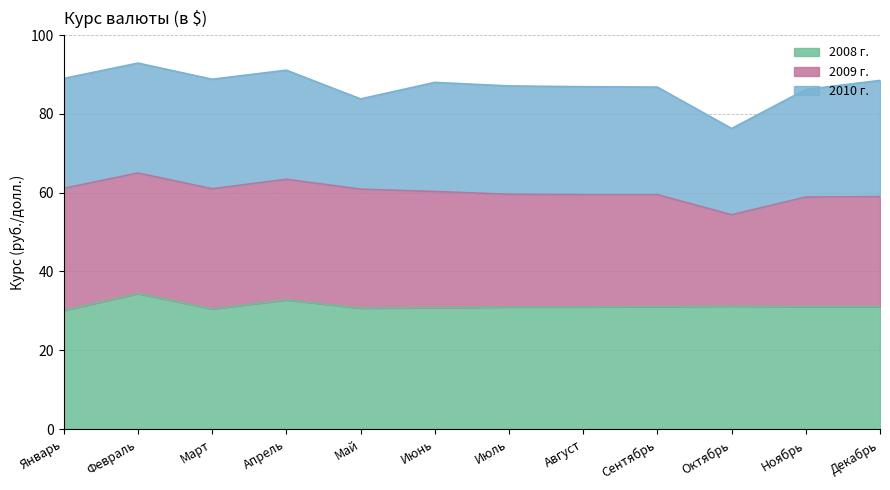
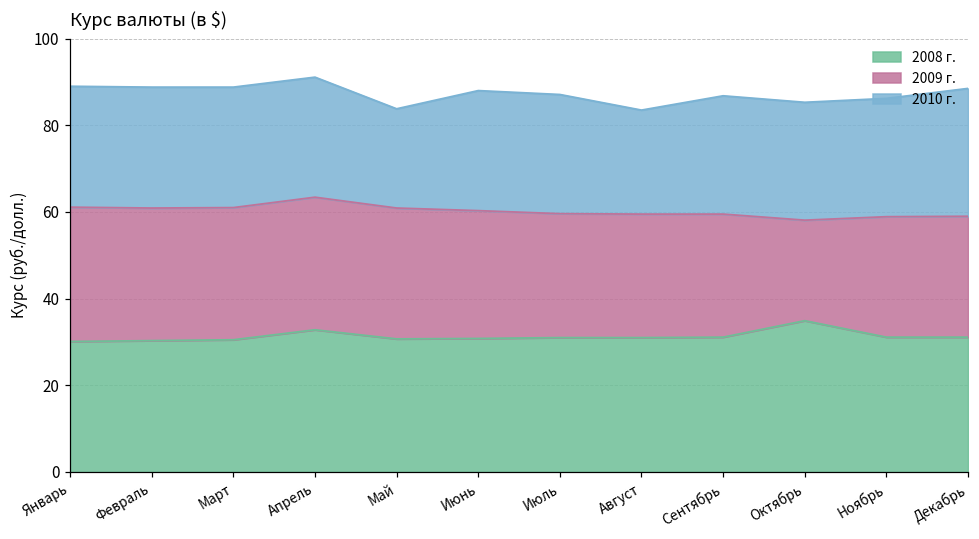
  {
    "2008 г.": {
      "Январь": 30,
-     "Февраль": 34,
+     "Февраль": 30,
      "Март": 31,
      "Апрель": 33,
      "Май": 31,
      "Июнь": 31,
      "Июль": 31,
      "Август": 31,
      "Сентябрь": 31,
-     "Октябрь": 31,
+     "Октябрь": 35,
      "Ноябрь": 31,
      "Декабрь": 31
    },
    "2009 г.": {
      "Январь": 31,
      "Февраль": 31,
      "Март": 31,
      "Апрель": 31,
      "Май": 30,
      "Июнь": 29,
      "Июль": 29,
      "Август": 29,
      "Сентябрь": 28,
      "Октябрь": 23,
      "Ноябрь": 28,
      "Декабрь": 28
    },
    "2010 г.": {
      "Январь": 28,
      "Февраль": 28,
      "Март": 28,
      "Апрель": 28,
      "Май": 23,
      "Июнь": 28,
      "Июль": 27,
-     "Август": 27,
+     "Август": 24,
      "Сентябрь": 27,
-     "Октябрь": 22,
+     "Октябрь": 27,
      "Ноябрь": 27,
      "Декабрь": 30
    }
  }
